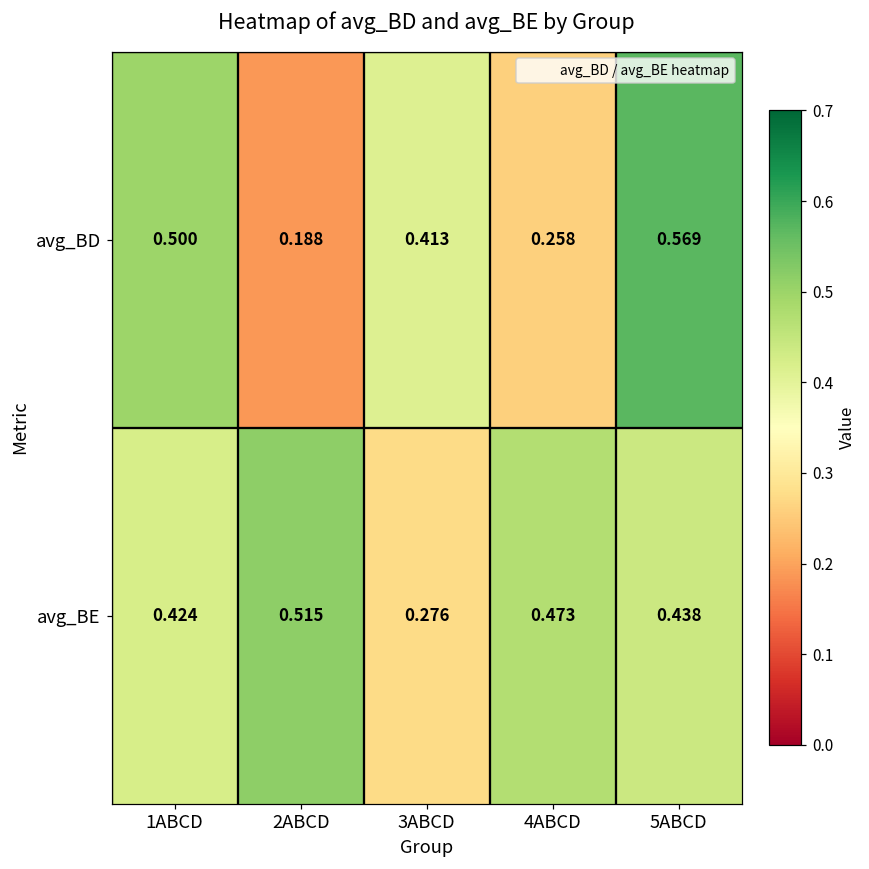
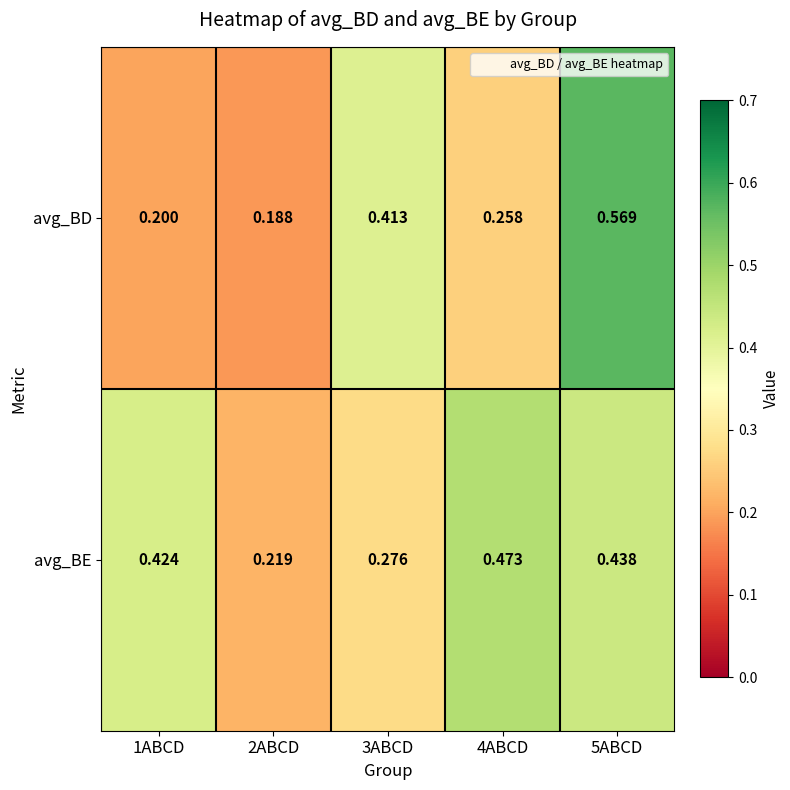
  {
    "avg_BD": {
-     "1ABCD": 0.500,
+     "1ABCD": 0.200,
      "2ABCD": 0.188,
      "3ABCD": 0.413,
      "4ABCD": 0.258,
      "5ABCD": 0.569
    },
    "avg_BE": {
      "1ABCD": 0.424,
-     "2ABCD": 0.515,
+     "2ABCD": 0.219,
      "3ABCD": 0.276,
      "4ABCD": 0.473,
      "5ABCD": 0.438
    }
  }
